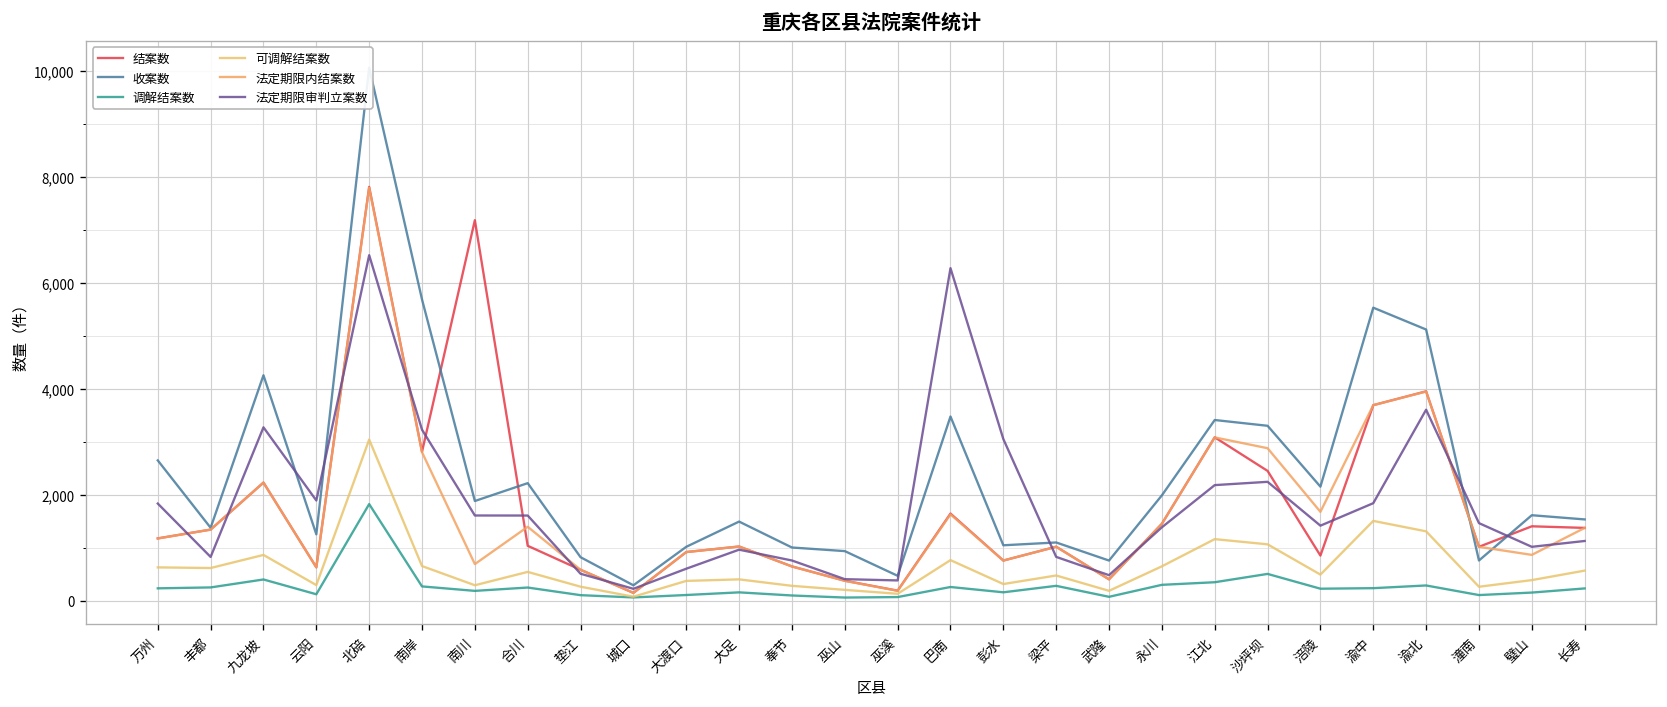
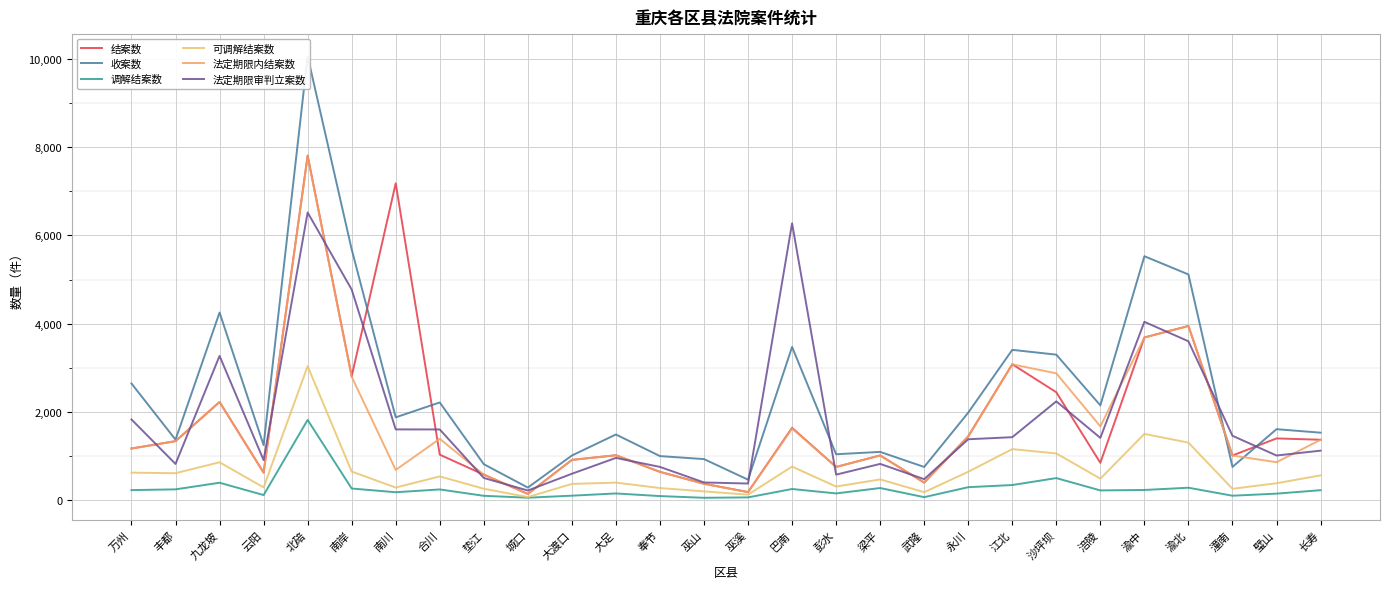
  {
    "结案数": {
      "南川": "7,200",
      "合川": "1,000",
      "沙坪坝": "2,400",
      "涪陵": "900",
      "璧山": "1,400"
    },
    "法定期限审判立案数": {
      "万州": "1,800",
      "丰都": "800",
      "九龙坡": "3,300",
-     "云阳": "1,900",
+     "云阳": "900",
      "北碚": "6,500",
-     "南岸": "3,200",
+     "南岸": "4,800",
      "南川": "1,600",
      "合川": "1,600",
      "垫江": "500",
      "城口": "200",
      "大渡口": "600",
      "大足": "1,000",
      "奉节": "800",
      "巫溪": "400",
      "巴南": "6,300",
-     "彭水": "3,100",
+     "彭水": "600",
      "梁平": "800",
      "武隆": "500",
      "永川": "1,400",
-     "江北": "2,200",
+     "江北": "1,400",
      "沙坪坝": "2,200",
      "涪陵": "1,400",
-     "渝中": "1,800",
+     "渝中": "4,000",
      "渝北": "3,600",
      "潼南": "1,500",
      "璧山": "1,000",
      "长寿": "1,100"
    }
  }
